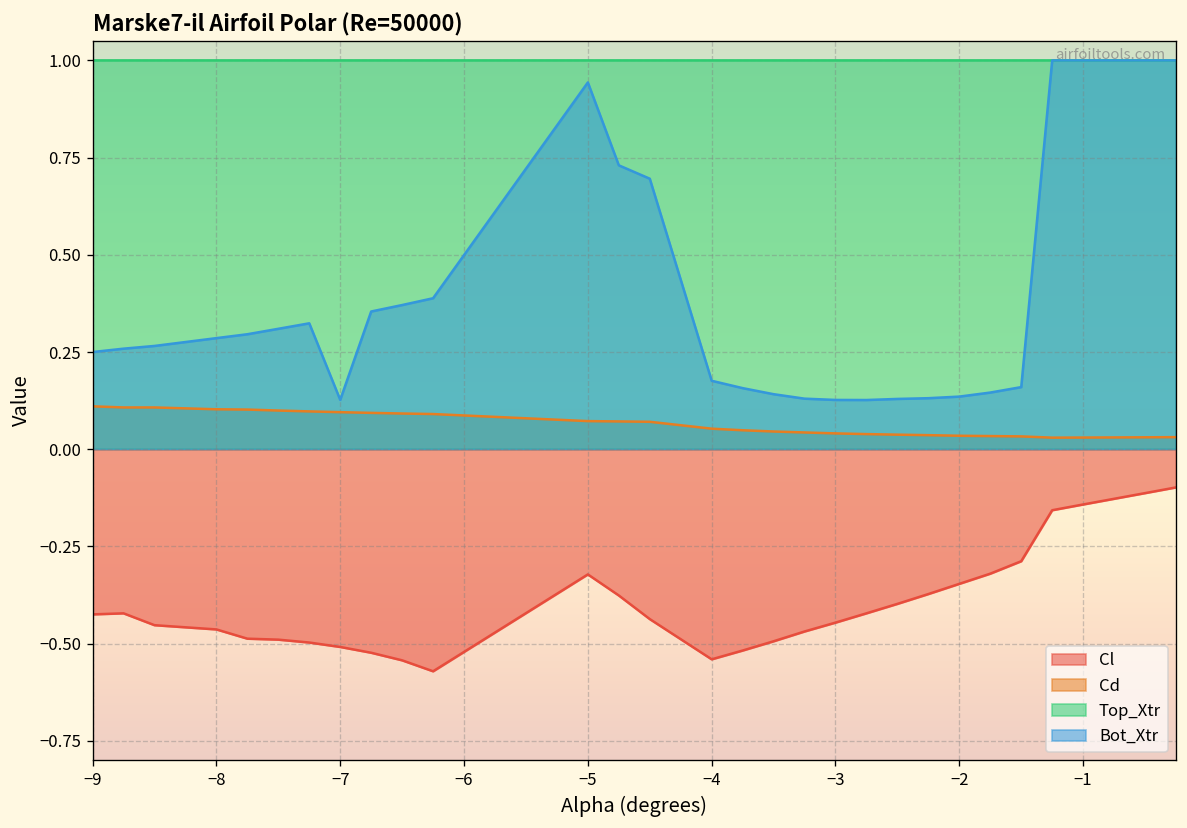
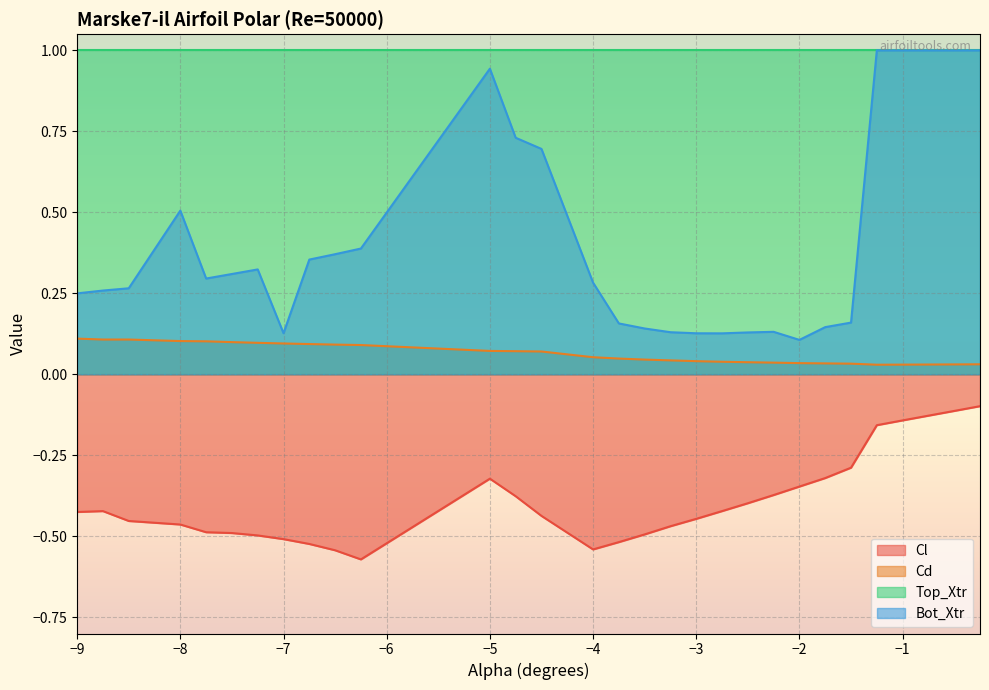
  {
    "Top_Xtr": {
      "−9": 1.00,
      "−8": 1.00,
      "−7": 1.00,
      "−5": 1.00,
      "−4": 1.00,
      "−3": 1.00,
      "−2": 1.00
    },
    "Bot_Xtr": {
      "−9": 0.25,
-     "−8": 0.29,
+     "−8": 0.51,
      "−7": 0.13,
      "−5": 0.94,
-     "−4": 0.18,
+     "−4": 0.28,
      "−3": 0.13,
-     "−2": 0.14
+     "−2": 0.11
    }
  }
